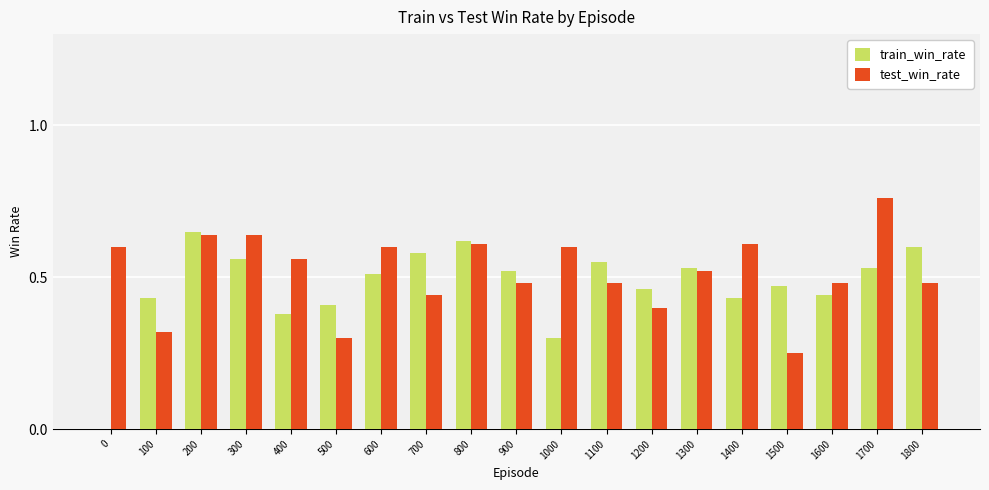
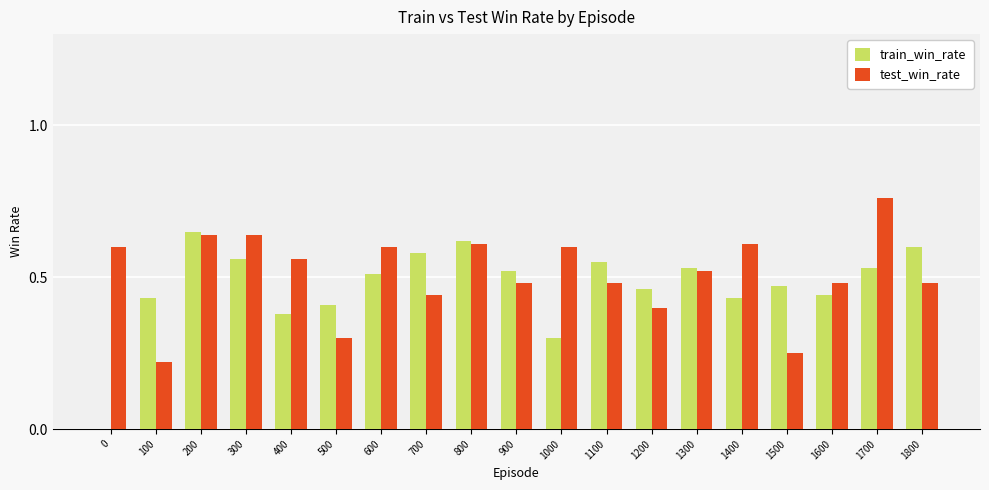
  {
    "train_win_rate": {
      "0": 0.00,
      "100": 0.43,
      "200": 0.65,
      "300": 0.56,
      "400": 0.38,
      "500": 0.41,
      "600": 0.51,
      "700": 0.58,
      "800": 0.62,
      "900": 0.52,
      "1000": 0.30,
      "1100": 0.55,
      "1200": 0.46,
      "1300": 0.53,
      "1400": 0.43,
      "1500": 0.47,
      "1600": 0.44,
      "1700": 0.53,
      "1800": 0.60
    },
    "test_win_rate": {
      "0": 0.60,
-     "100": 0.32,
+     "100": 0.22,
      "200": 0.64,
      "300": 0.64,
      "400": 0.56,
      "500": 0.30,
      "600": 0.60,
      "700": 0.44,
      "800": 0.61,
      "900": 0.48,
      "1000": 0.60,
      "1100": 0.48,
      "1200": 0.40,
      "1300": 0.52,
      "1400": 0.61,
      "1500": 0.25,
      "1600": 0.48,
      "1700": 0.76,
      "1800": 0.48
    }
  }
